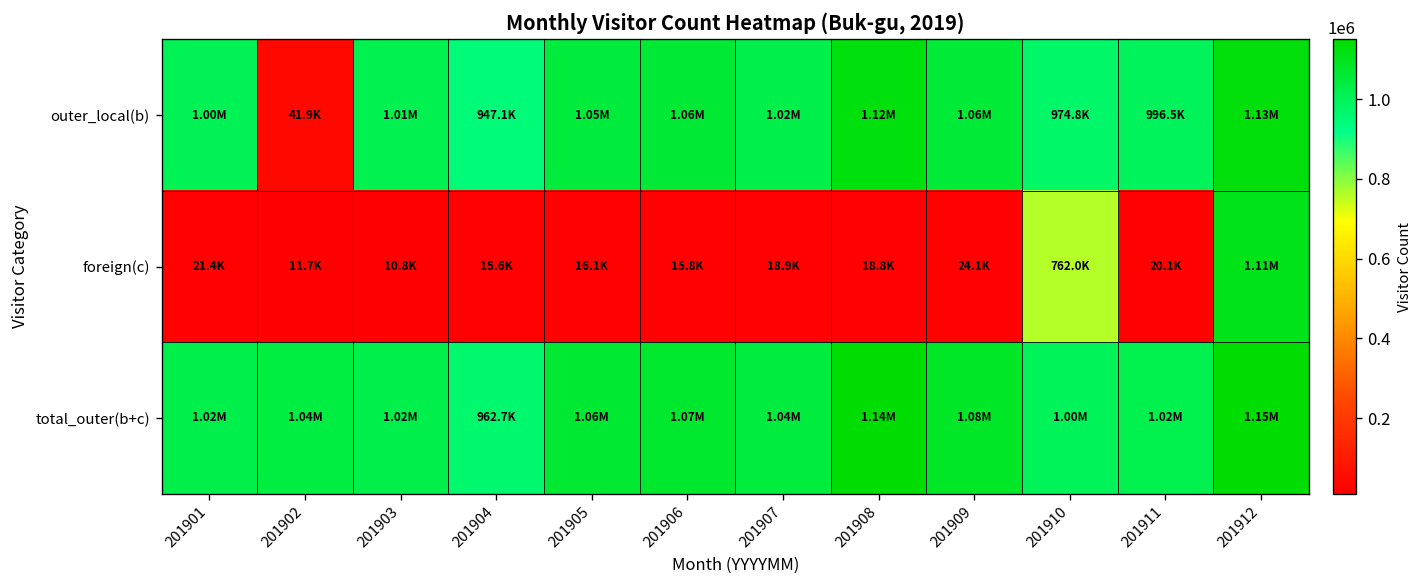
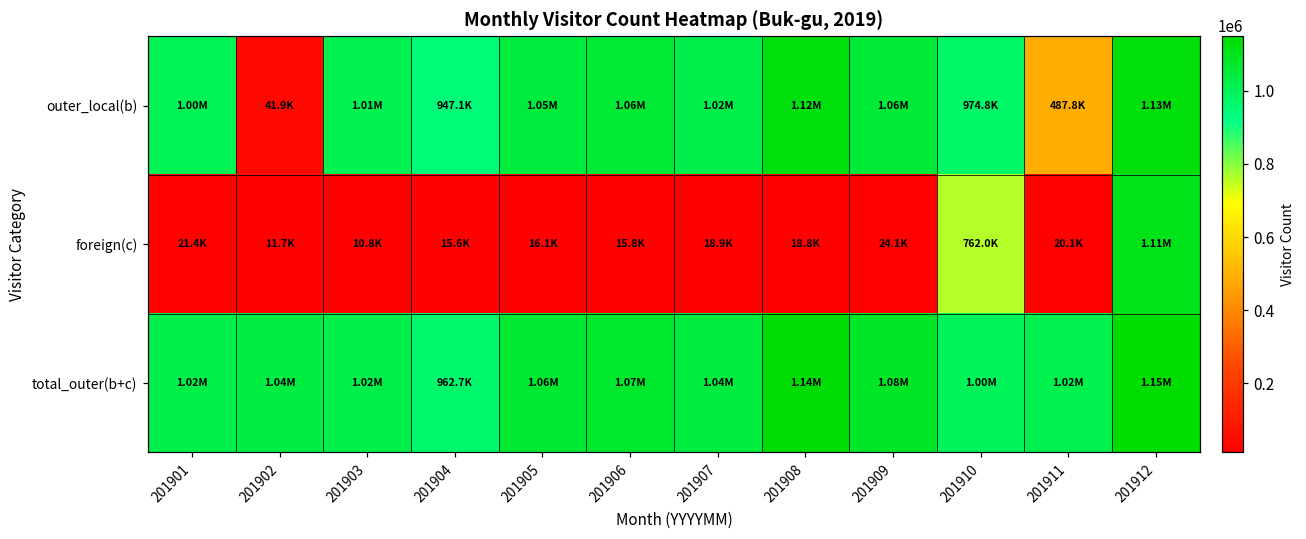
  {
    "outer_local(b)": {
      "201901": "1.00M",
      "201902": "41.9K",
      "201903": "1.01M",
      "201904": "947.1K",
      "201905": "1.05M",
      "201906": "1.06M",
      "201907": "1.02M",
      "201908": "1.12M",
      "201909": "1.06M",
      "201910": "974.8K",
-     "201911": "996.5K",
+     "201911": "487.8K",
      "201912": "1.13M"
    },
    "foreign(c)": {
      "201901": "21.4K",
      "201902": "11.7K",
      "201903": "10.8K",
      "201904": "15.6K",
      "201905": "16.1K",
      "201906": "15.8K",
      "201907": "18.9K",
      "201908": "18.8K",
      "201909": "24.1K",
      "201910": "762.0K",
      "201911": "20.1K",
      "201912": "1.11M"
    },
    "total_outer(b+c)": {
      "201901": "1.02M",
      "201902": "1.04M",
      "201903": "1.02M",
      "201904": "962.7K",
      "201905": "1.06M",
      "201906": "1.07M",
      "201907": "1.04M",
      "201908": "1.14M",
      "201909": "1.08M",
      "201910": "1.00M",
      "201911": "1.02M",
      "201912": "1.15M"
    }
  }
